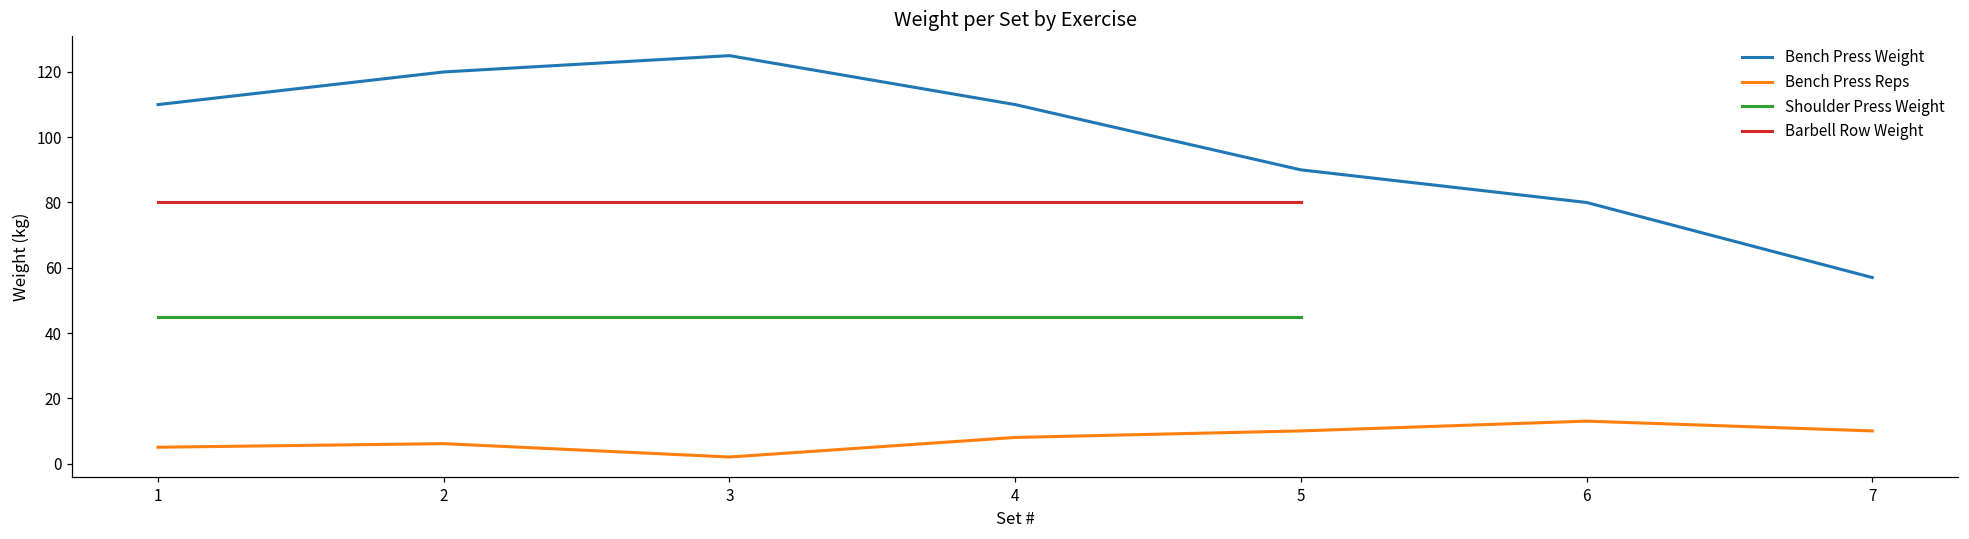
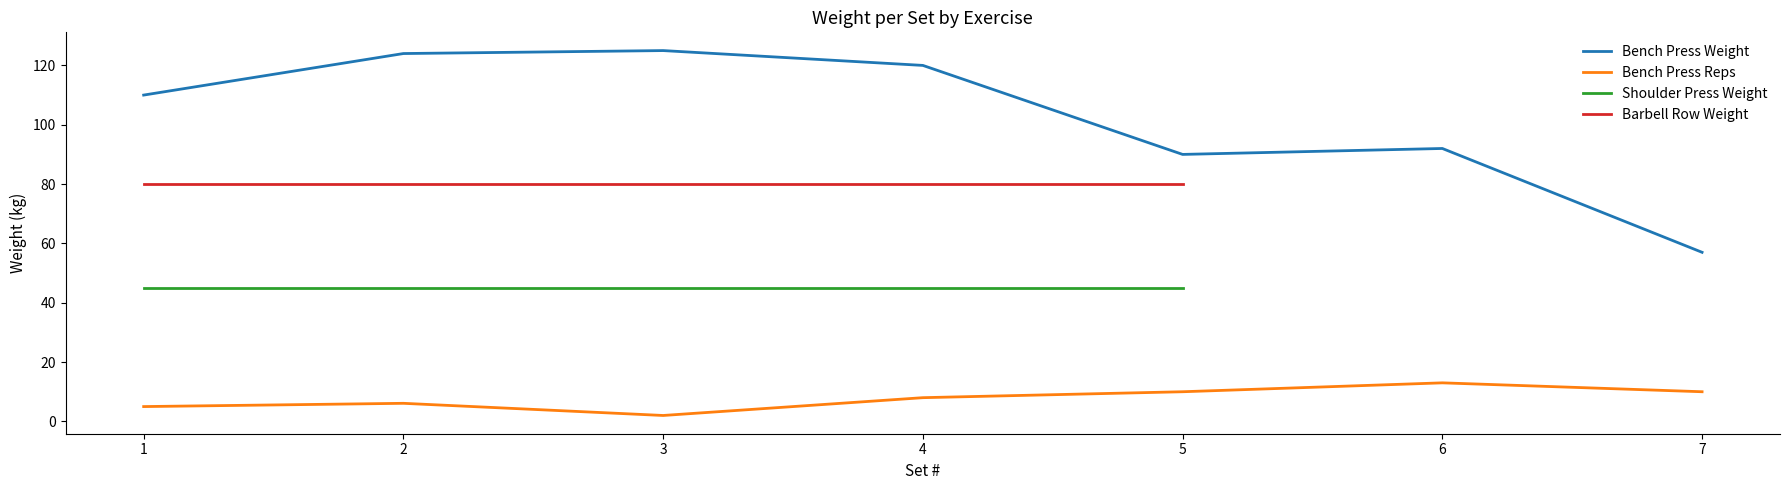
  {
    "Bench Press Weight": {
      "1": 110,
-     "2": 120,
+     "2": 124,
      "3": 125,
-     "4": 110,
+     "4": 120,
      "5": 90,
-     "6": 80,
+     "6": 92,
      "7": 57
    },
    "Bench Press Reps": {
      "1": 5,
      "2": 6,
      "3": 2,
      "4": 8,
      "5": 10,
      "6": 13,
      "7": 10
    },
    "Shoulder Press Weight": {
      "1": 45,
      "2": 45,
      "3": 45,
      "4": 45,
      "5": 45
    },
    "Barbell Row Weight": {
      "1": 80,
      "2": 80,
      "3": 80,
      "4": 80,
      "5": 80
    }
  }
